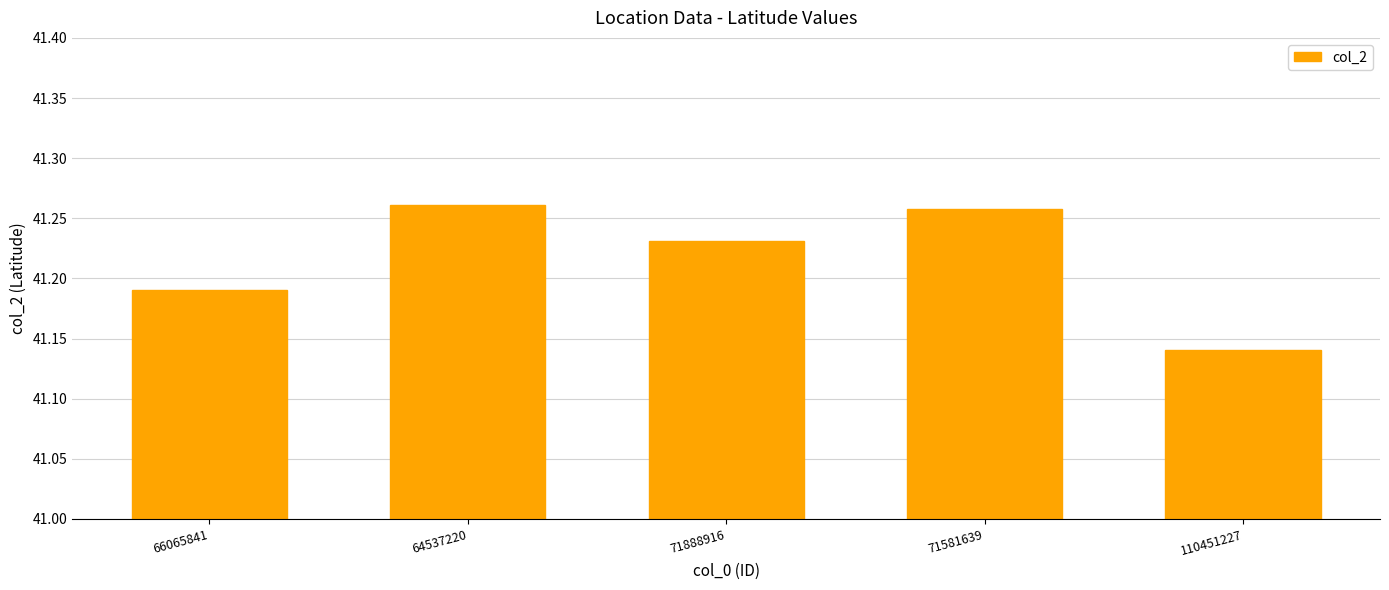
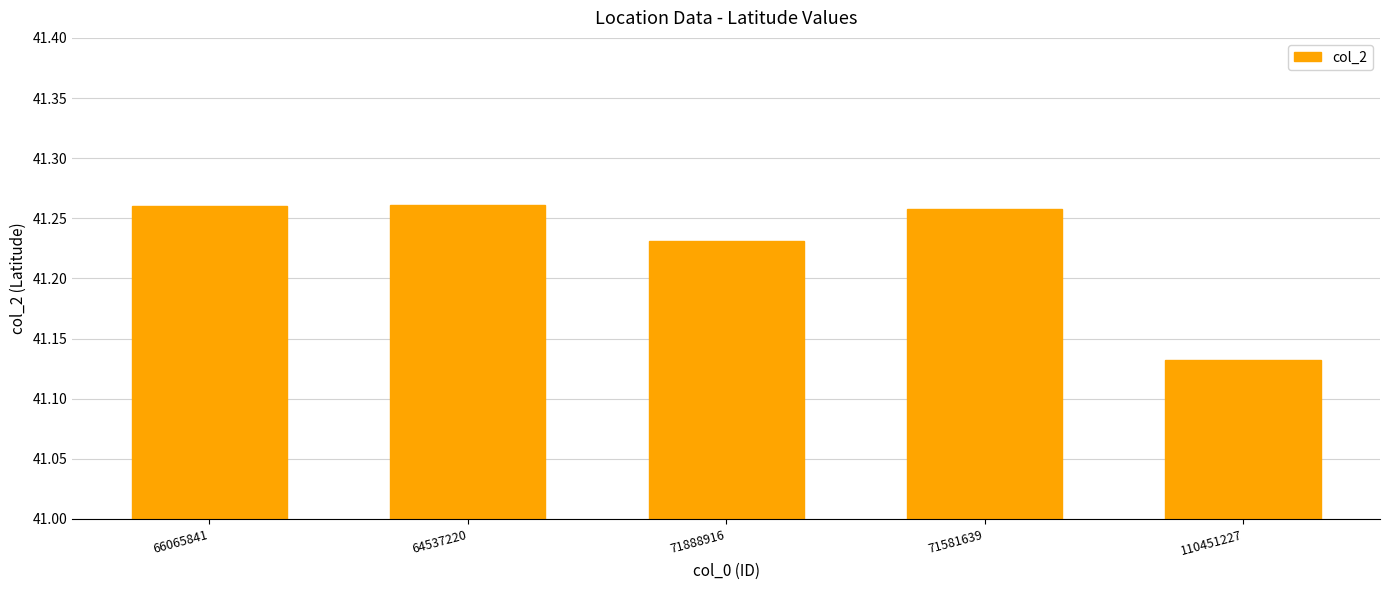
  {
-   "66065841": 41.190,
+   "66065841": 41.260,
    "64537220": 41.261,
    "71888916": 41.231,
    "71581639": 41.258,
-   "110451227": 41.140
+   "110451227": 41.132
  }
